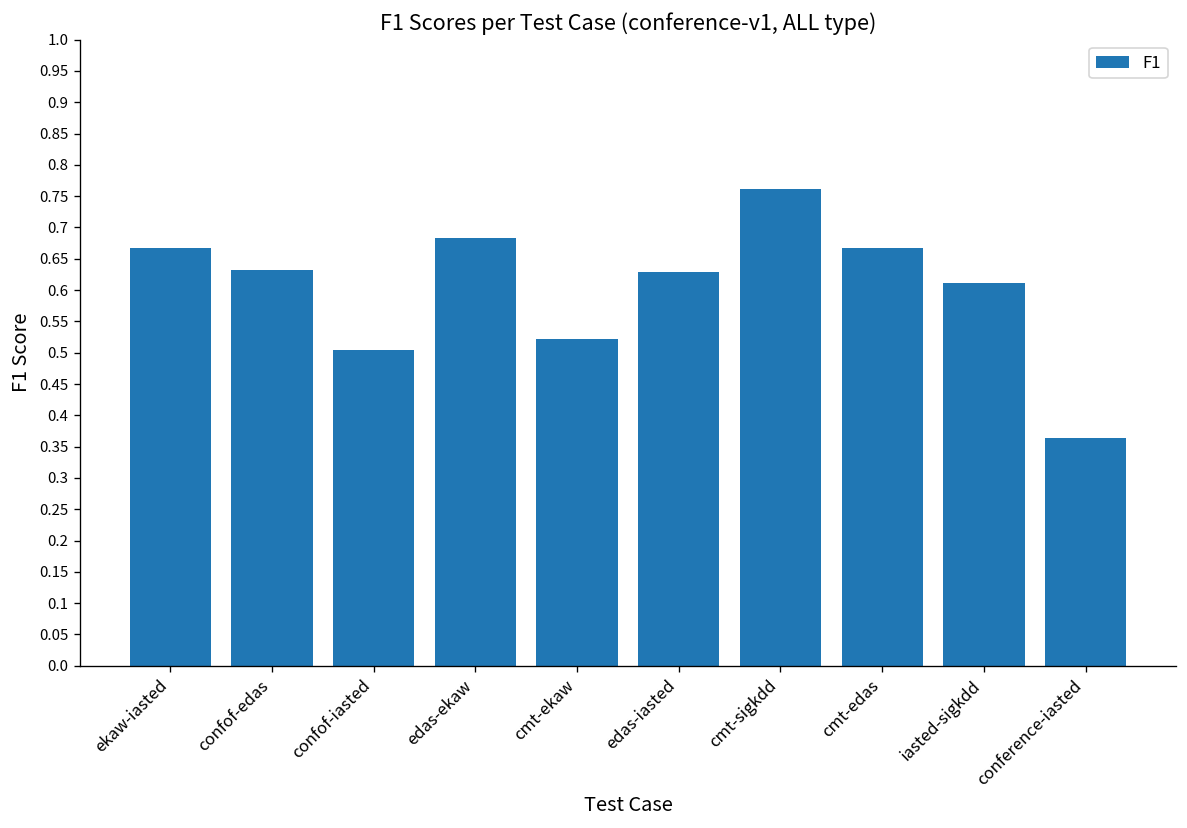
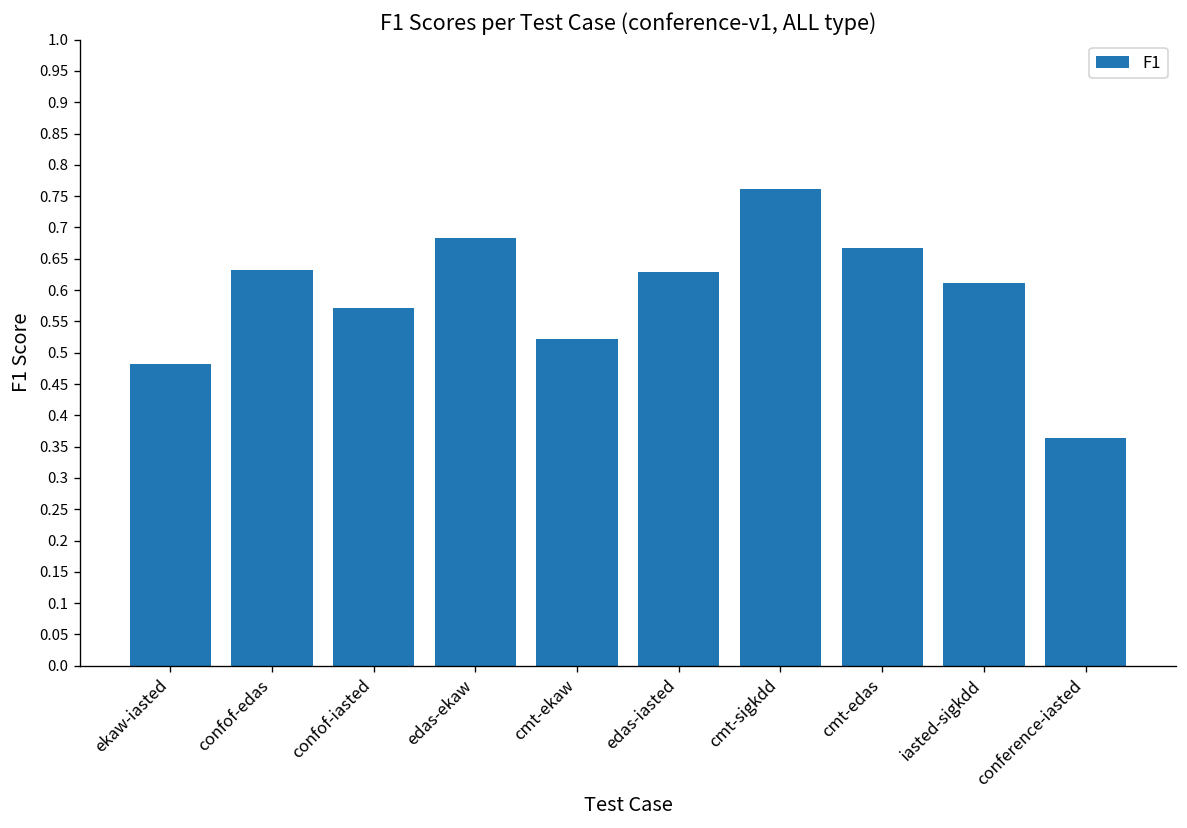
  {
-   "ekaw-iasted": 0.67,
+   "ekaw-iasted": 0.48,
    "confof-edas": 0.63,
-   "confof-iasted": 0.50,
+   "confof-iasted": 0.57,
    "edas-ekaw": 0.68,
    "cmt-ekaw": 0.52,
    "edas-iasted": 0.63,
    "cmt-sigkdd": 0.76,
    "cmt-edas": 0.67,
    "iasted-sigkdd": 0.61,
    "conference-iasted": 0.36
  }
